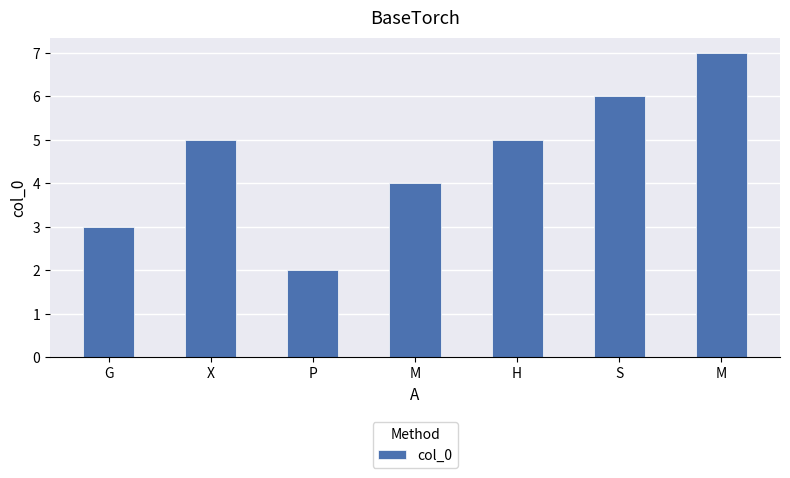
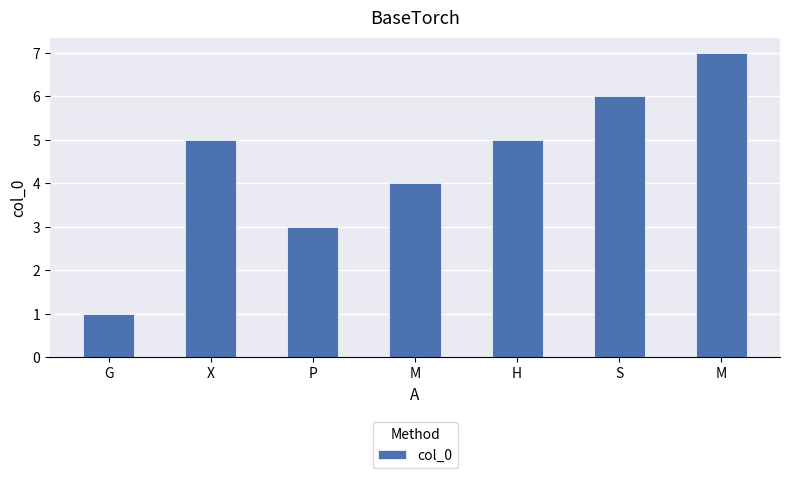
  {
-   "G": 3,
+   "G": 1,
    "X": 5,
-   "P": 2,
+   "P": 3,
    "H": 5,
    "S": 6
  }
